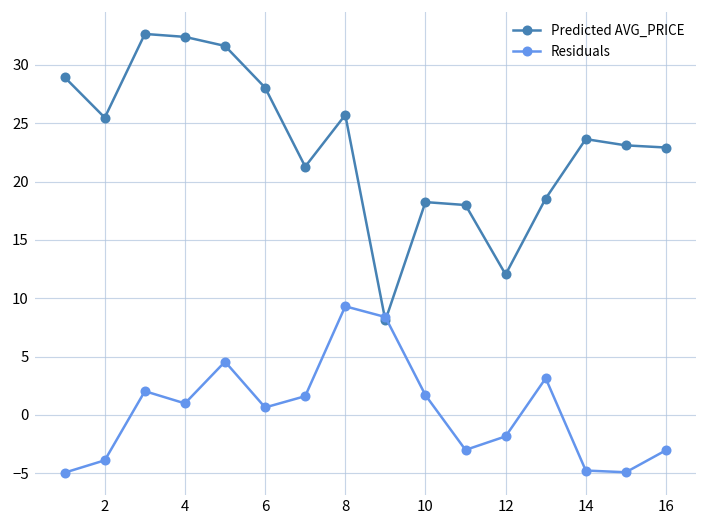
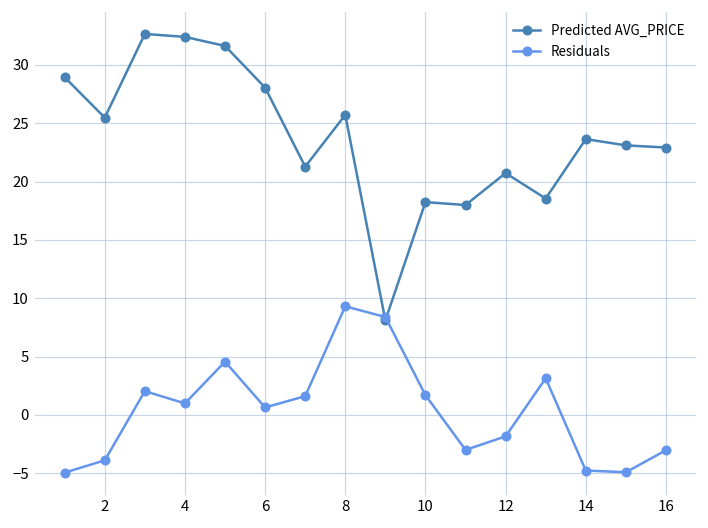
  {
    "Predicted AVG_PRICE": {
      "2": 25,
      "4": 32,
      "6": 28,
      "8": 26,
      "10": 18,
-     "12": 12,
+     "12": 21,
      "14": 24,
      "16": 23
    },
    "Residuals": {
      "2": -4,
      "4": 1,
      "6": 1,
      "8": 9,
      "10": 2,
      "12": -2,
      "14": -5,
      "16": -3
    }
  }
